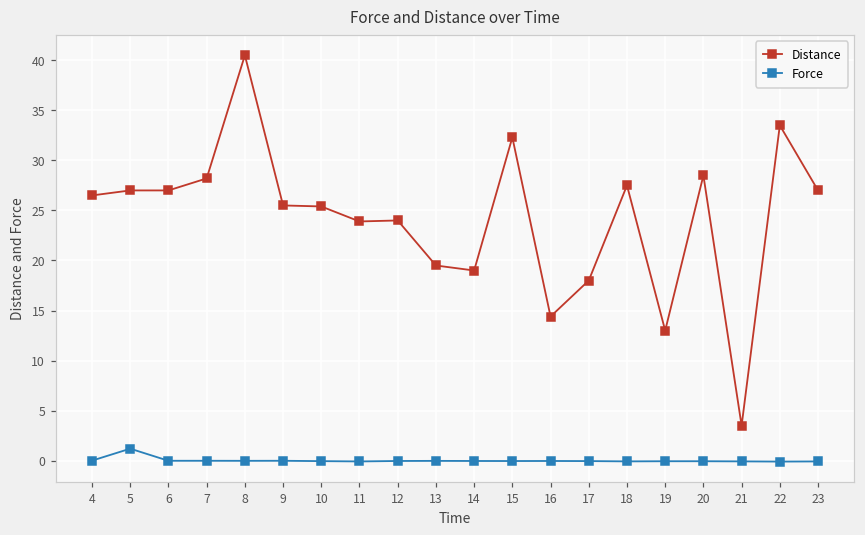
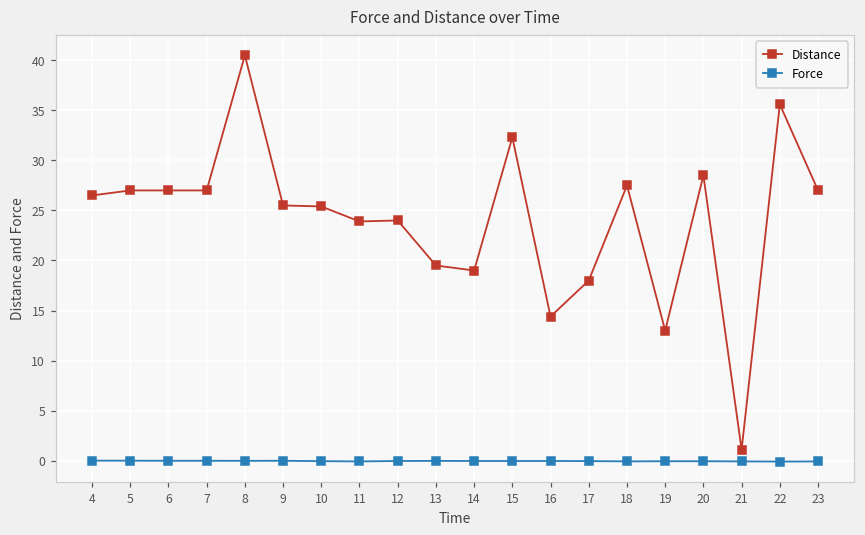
  {
    "Distance": {
      "4": 27,
      "5": 27,
      "6": 27,
-     "7": 28,
+     "7": 27,
      "8": 41,
      "9": 26,
      "10": 25,
      "11": 24,
      "12": 24,
      "13": 20,
      "14": 19,
      "15": 32,
      "16": 14,
      "17": 18,
      "18": 28,
      "19": 13,
      "20": 29,
-     "21": 4,
-     "22": 34,
+     "21": 1,
+     "22": 36,
      "23": 27
    },
    "Force": {
      "4": 0,
-     "5": 1,
+     "5": 0,
      "6": 0,
      "7": 0,
      "8": 0,
      "9": 0,
      "10": 0,
      "11": 0,
      "12": 0,
      "13": 0,
      "14": 0,
      "15": 0,
      "16": 0,
      "17": 0,
      "18": 0,
      "19": 0,
      "20": 0,
      "21": 0,
      "22": 0,
      "23": 0
    }
  }
